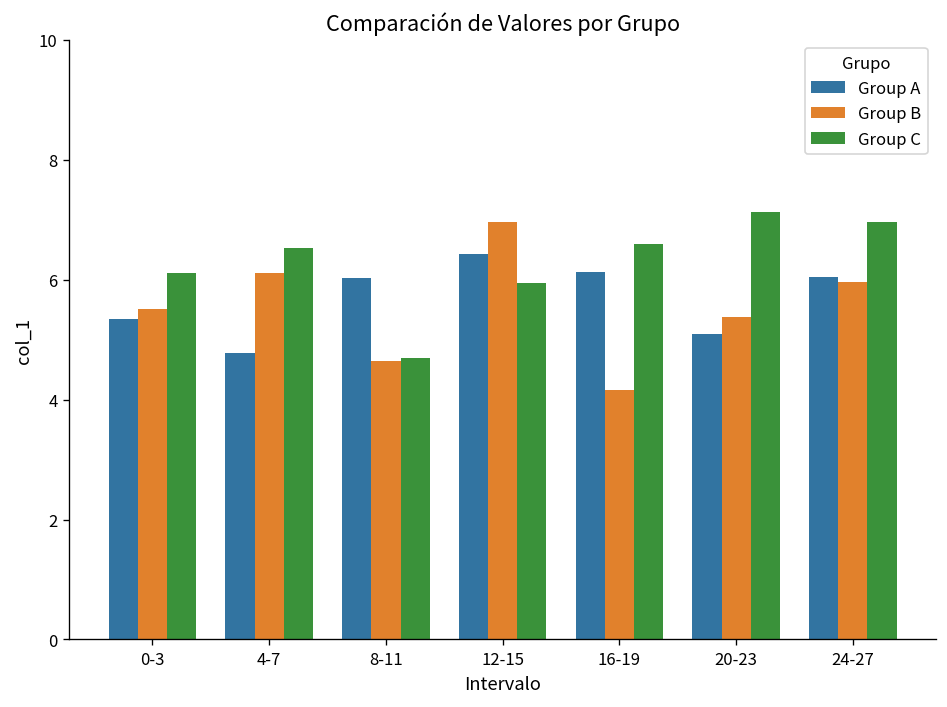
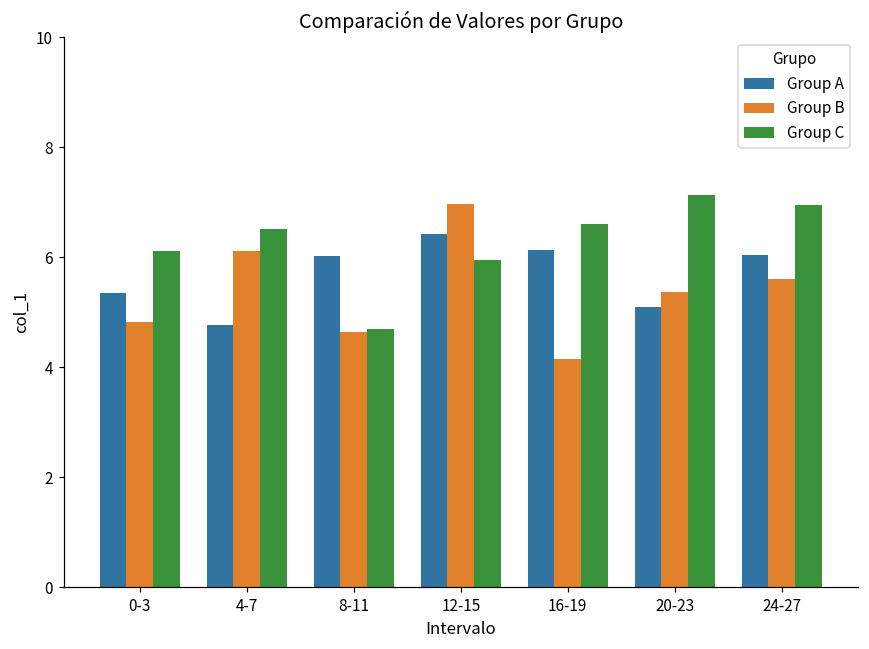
  {
    "Group A": {
      "0-3": 5.4,
      "4-7": 4.8,
      "8-11": 6.0,
      "12-15": 6.4,
      "16-19": 6.1,
      "20-23": 5.1,
      "24-27": 6.0
    },
    "Group B": {
-     "0-3": 5.5,
+     "0-3": 4.8,
      "4-7": 6.1,
      "8-11": 4.6,
      "12-15": 7.0,
      "16-19": 4.2,
      "20-23": 5.4,
-     "24-27": 6.0
+     "24-27": 5.6
    },
    "Group C": {
      "0-3": 6.1,
      "4-7": 6.5,
      "8-11": 4.7,
      "12-15": 5.9,
      "16-19": 6.6,
      "20-23": 7.1,
      "24-27": 7.0
    }
  }
